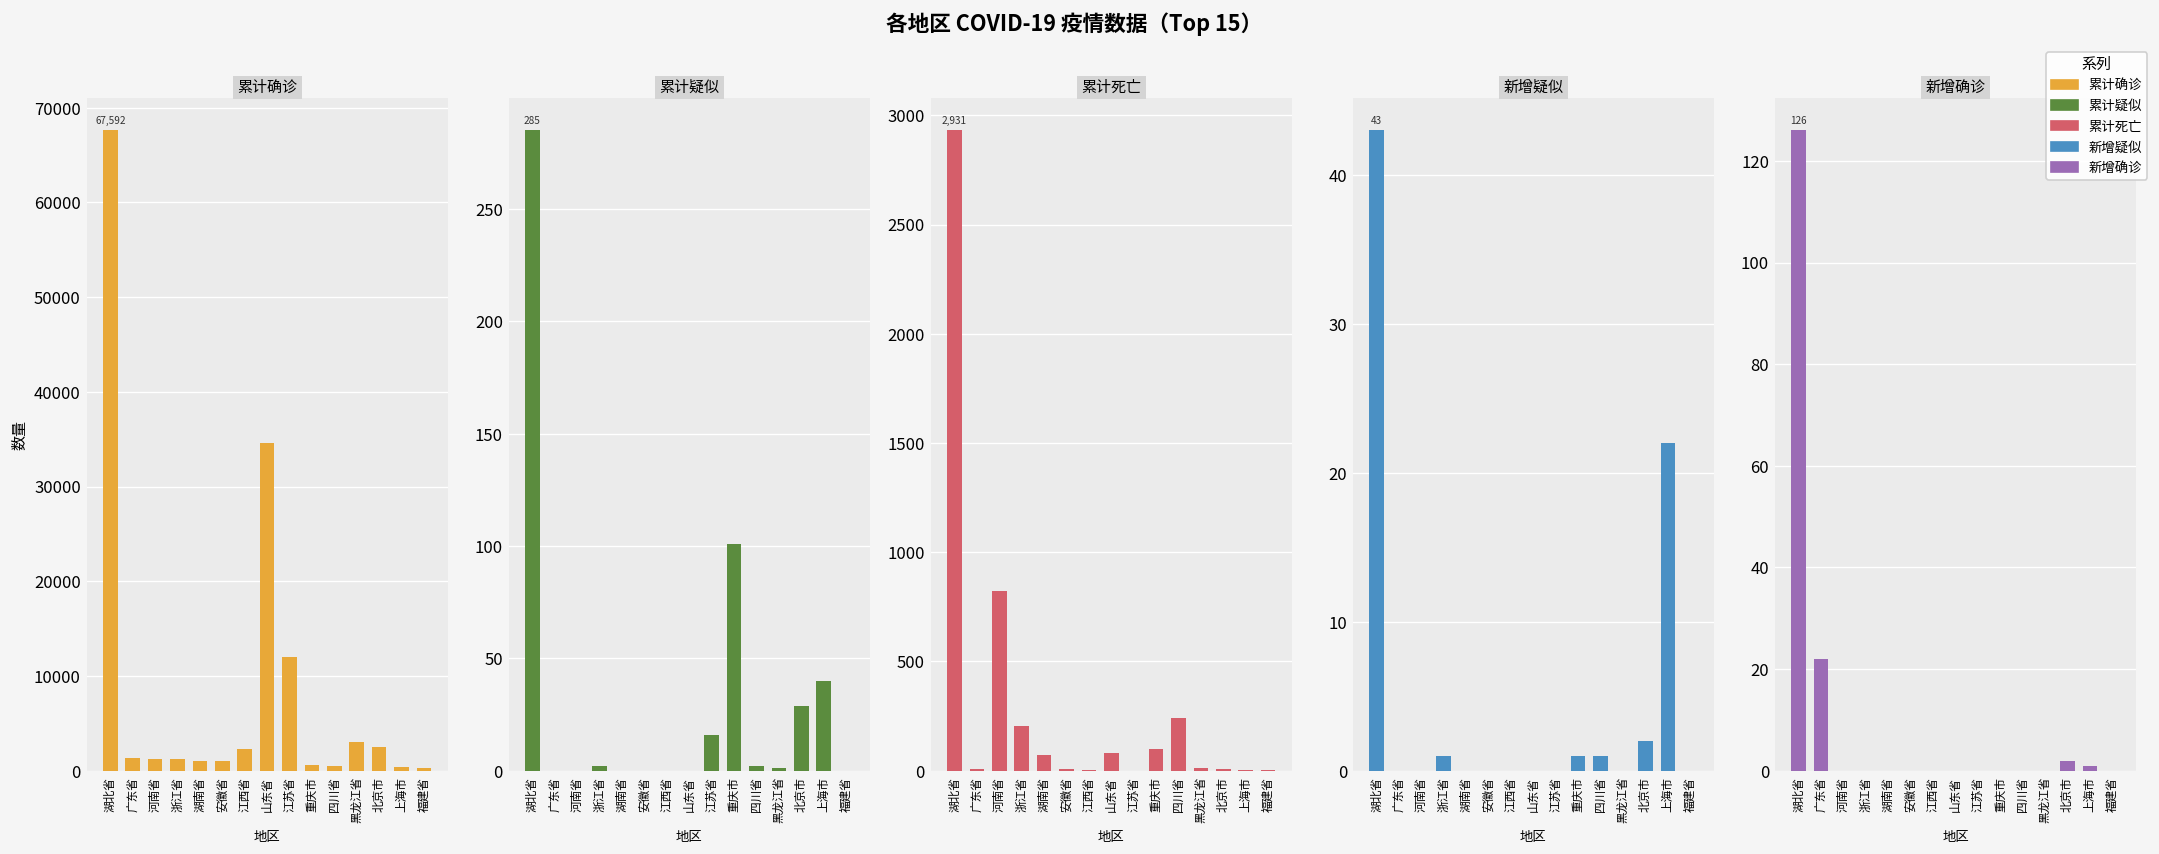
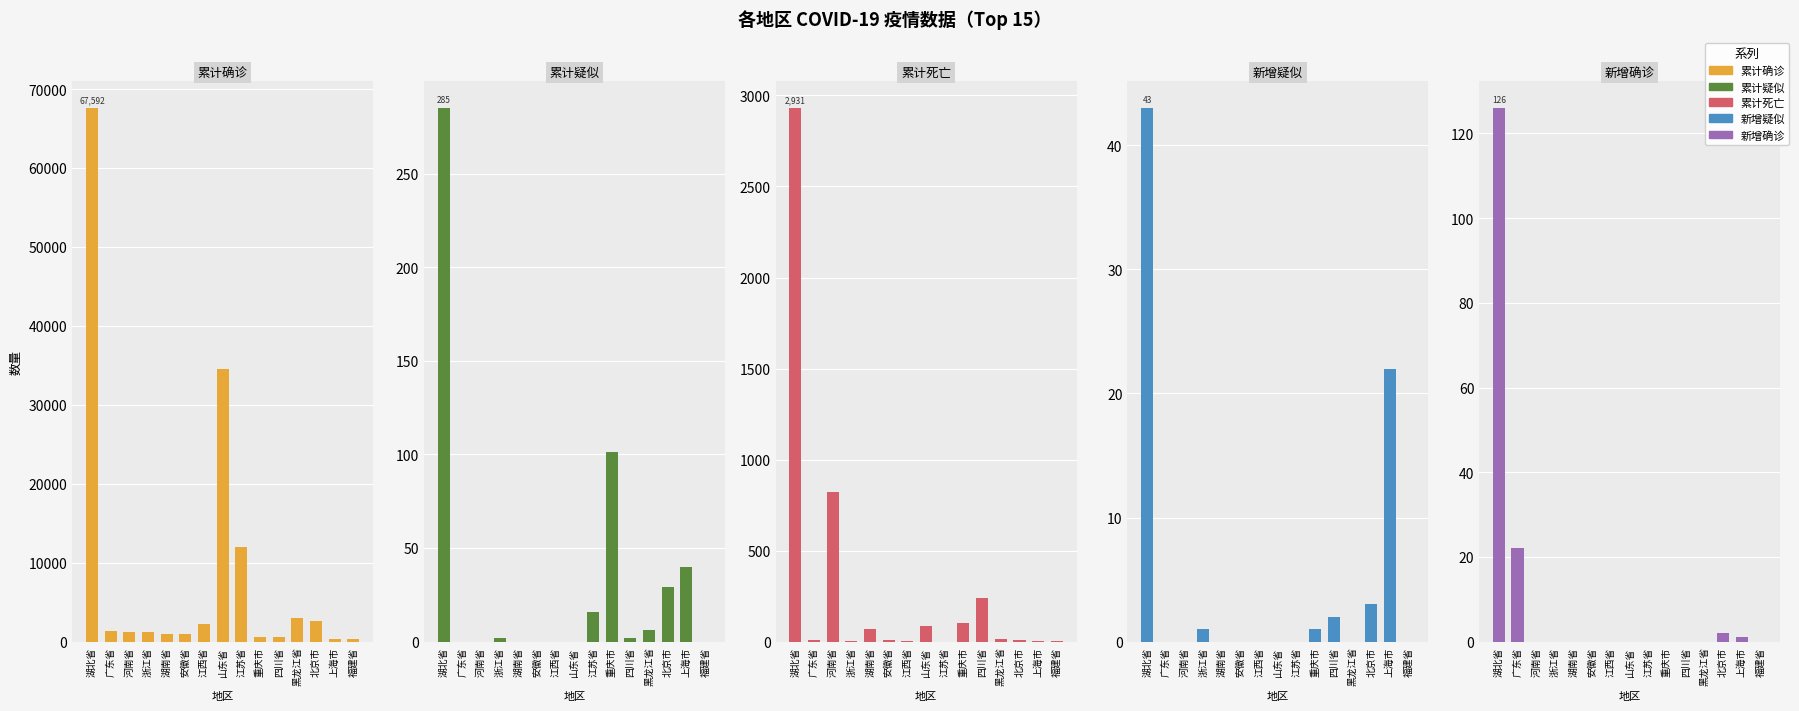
  {
    "累计确诊": {
      "湖北省": "67,592"
    },
    "累计疑似": {
      "广东省": "0",
      "河南省": "0",
      "浙江省": "2",
      "湖南省": "0",
      "安徽省": "0",
      "江西省": "0",
      "山东省": "0",
      "江苏省": "16",
      "重庆市": "101",
      "四川省": "2",
-     "黑龙江省": "1",
+     "黑龙江省": "6",
      "北京市": "29",
      "上海市": "40",
      "福建省": "0"
    },
    "累计死亡": {
      "河南省": "820",
-     "浙江省": "200",
+     "浙江省": "0",
      "湖南省": "70",
      "山东省": "80",
      "江苏省": "0",
      "重庆市": "100",
      "四川省": "240"
    },
    "新增疑似": {
      "广东省": "0",
      "河南省": "0",
      "浙江省": "1",
      "湖南省": "0",
      "安徽省": "0",
      "江西省": "0",
      "山东省": "0",
      "江苏省": "0",
      "重庆市": "1",
-     "四川省": "1",
+     "四川省": "2",
      "黑龙江省": "0",
-     "北京市": "2",
+     "北京市": "3",
      "上海市": "22",
      "福建省": "0"
    },
    "新增确诊": {
      "湖北省": "126"
    }
  }
